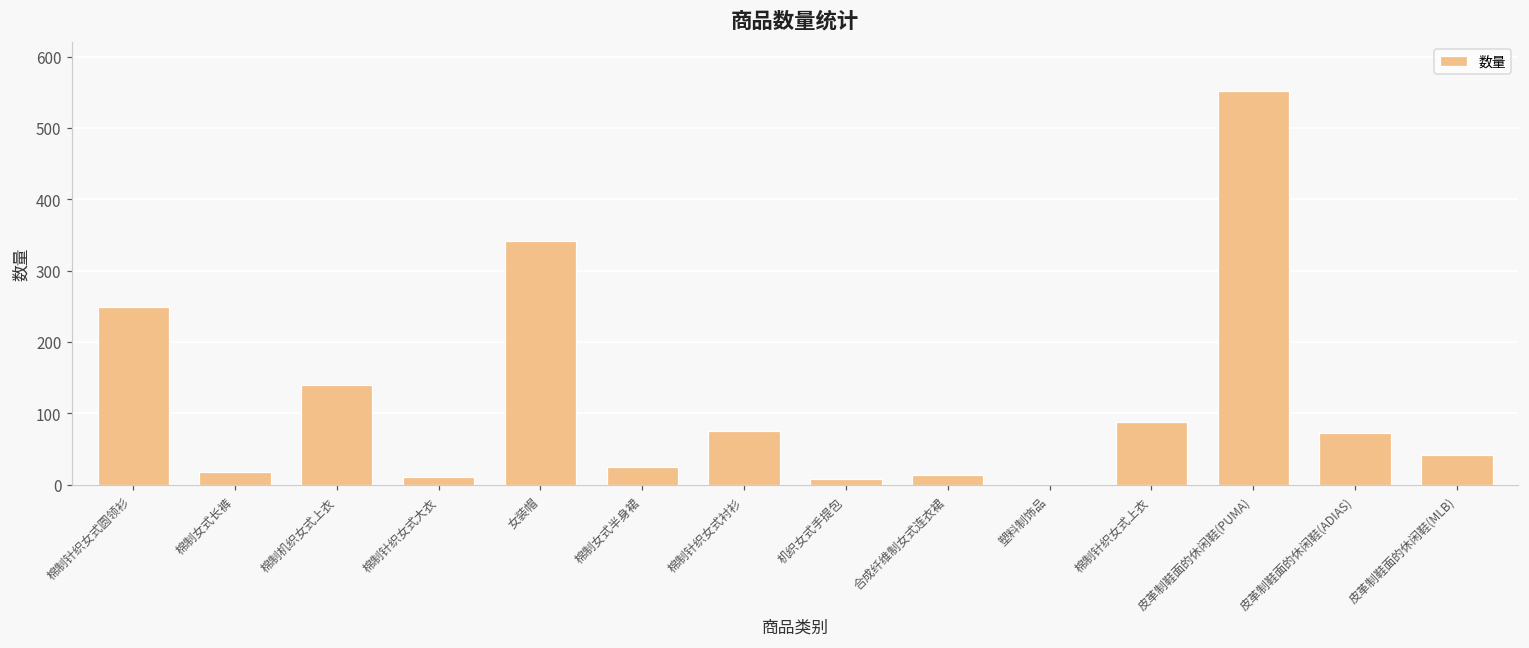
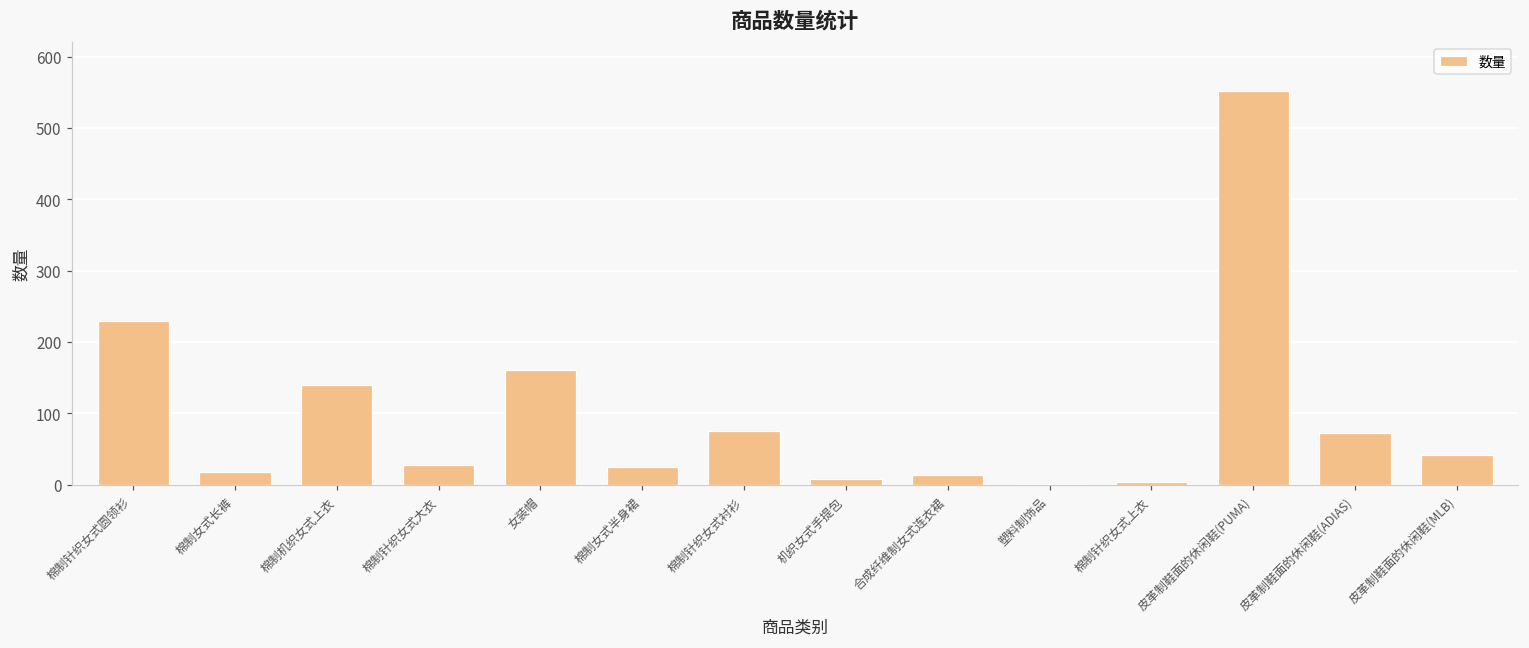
  {
-   "棉制针织女式圆领衫": 250,
+   "棉制针织女式圆领衫": 230,
    "棉制女式长裤": 20,
    "棉制机织女式上衣": 140,
-   "棉制针织女式大衣": 10,
-   "女装帽": 340,
+   "棉制针织女式大衣": 30,
+   "女装帽": 160,
    "棉制女式半身裙": 20,
    "棉制针织女式衬衫": 80,
    "机织女式手提包": 10,
    "合成纤维制女式连衣裙": 10,
-   "棉制针织女式上衣": 90,
+   "棉制针织女式上衣": 0,
    "皮革制鞋面的休闲鞋(PUMA)": 550,
    "皮革制鞋面的休闲鞋(ADIAS)": 70,
    "皮革制鞋面的休闲鞋(MLB)": 40
  }
